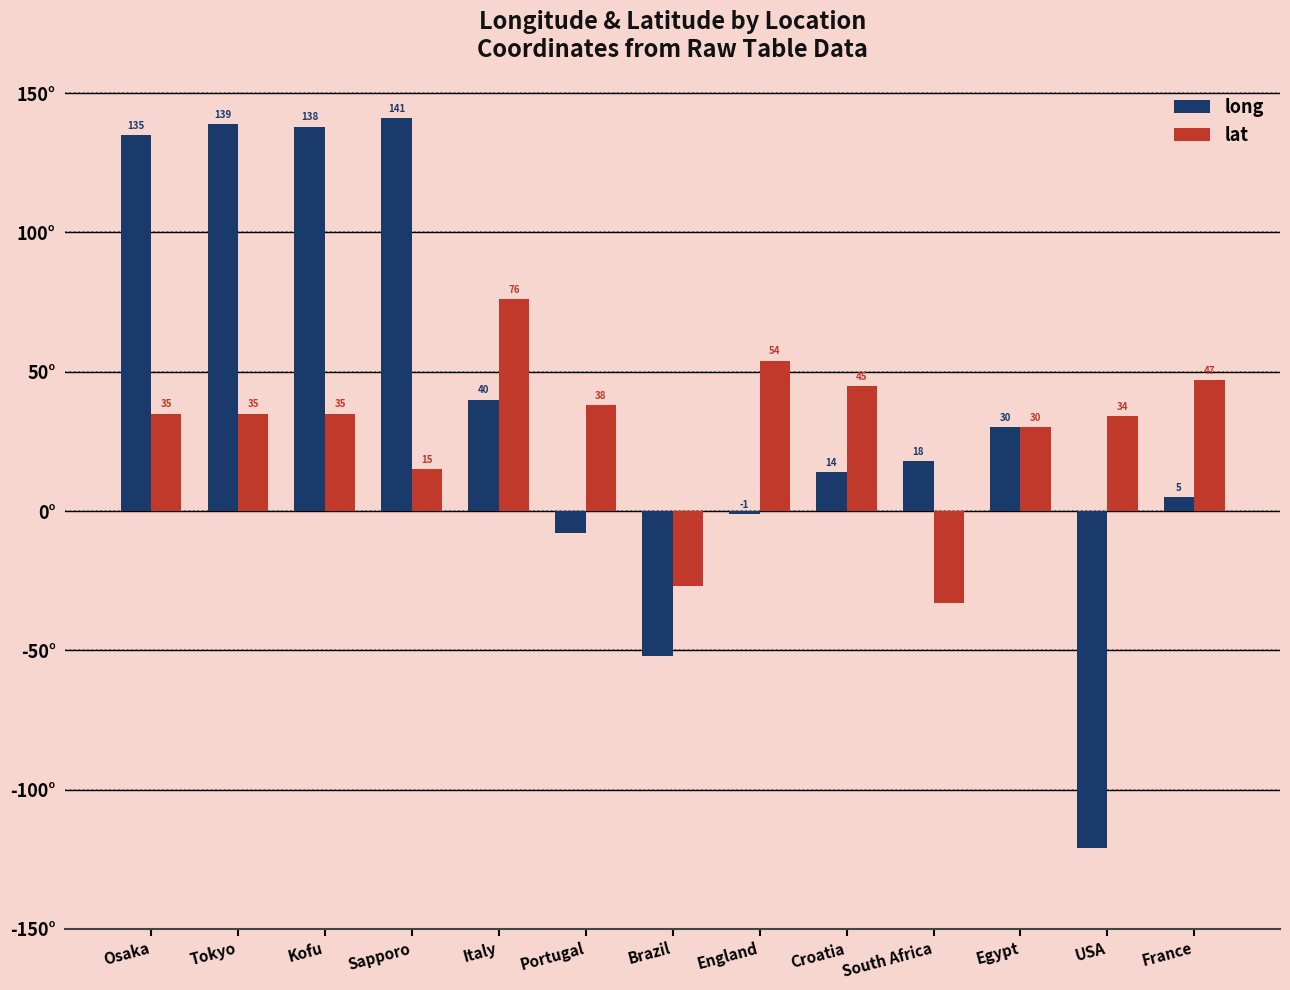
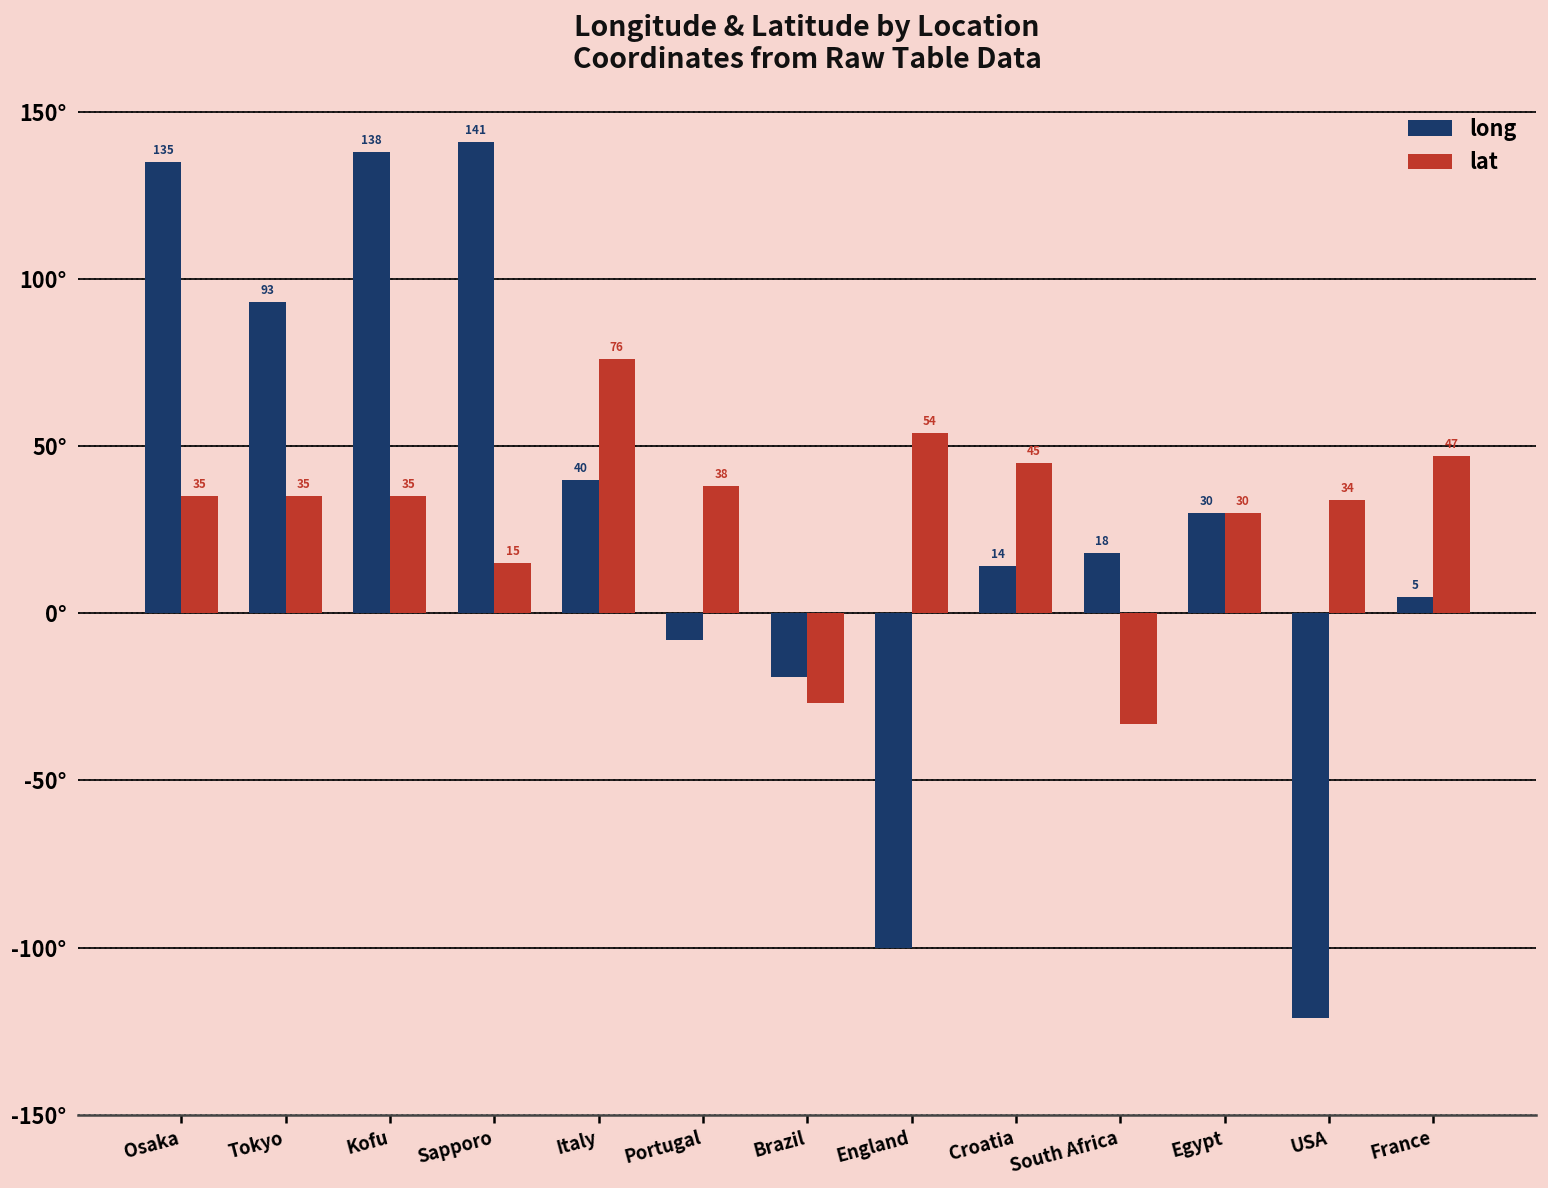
  {
    "long": {
      "Osaka": "135",
-     "Tokyo": "139",
+     "Tokyo": "93",
      "Kofu": "138",
      "Sapporo": "141",
      "Italy": "40",
-     "Brazil": "-52°",
-     "England": "-1°",
+     "Brazil": "-19°",
+     "England": "-100°",
      "Croatia": "14",
      "South Africa": "18",
      "Egypt": "30",
      "France": "5"
    },
    "lat": {
      "Osaka": "35",
      "Tokyo": "35",
      "Kofu": "35",
      "Sapporo": "15",
      "Italy": "76",
      "Portugal": "38",
      "England": "54",
      "Croatia": "45",
      "Egypt": "30",
      "USA": "34",
      "France": "47"
    }
  }
